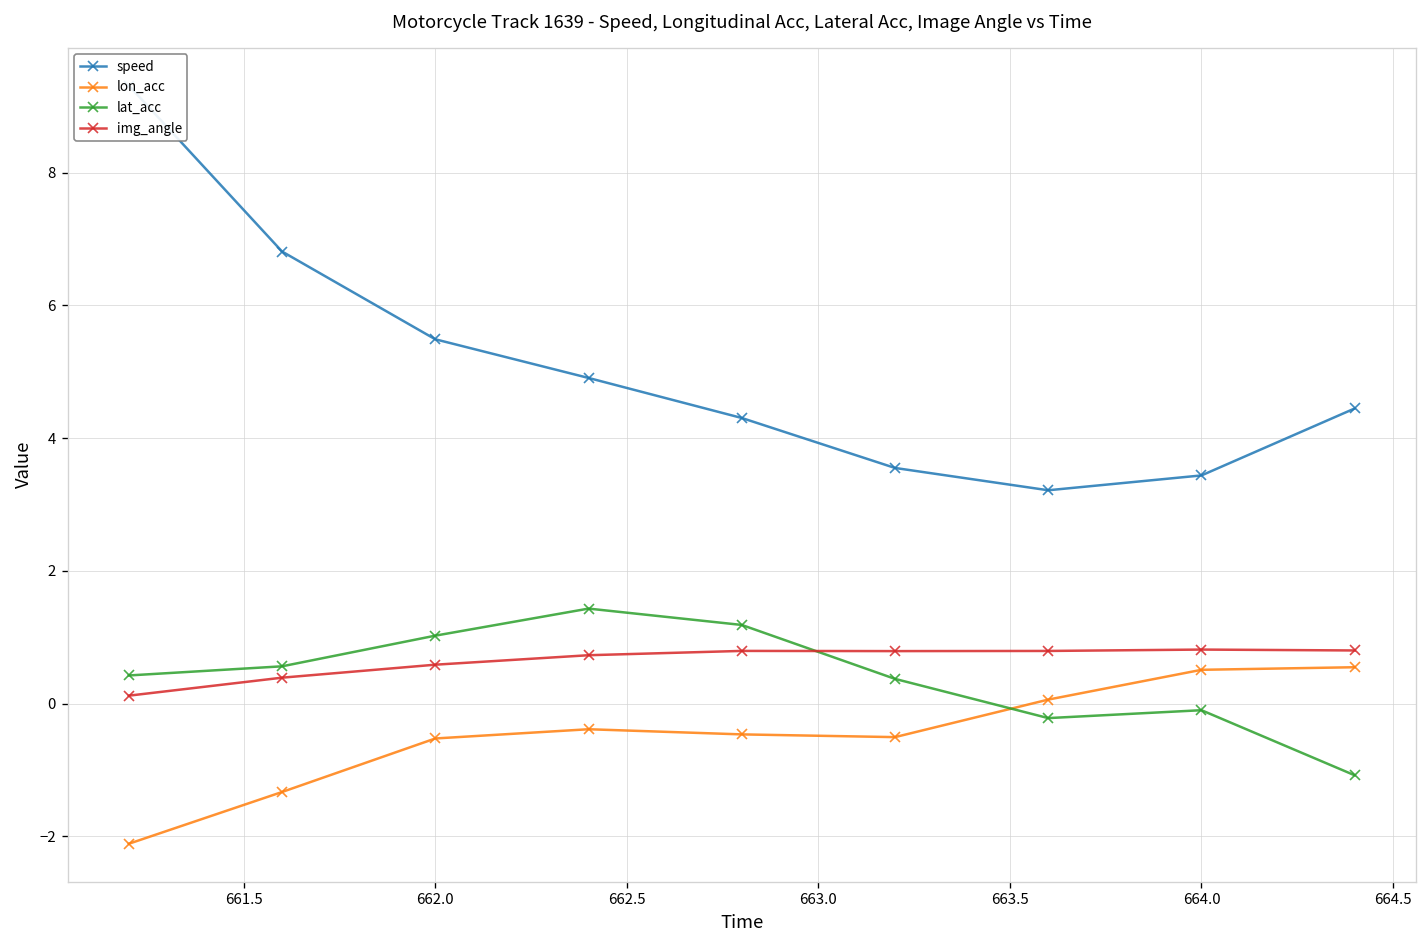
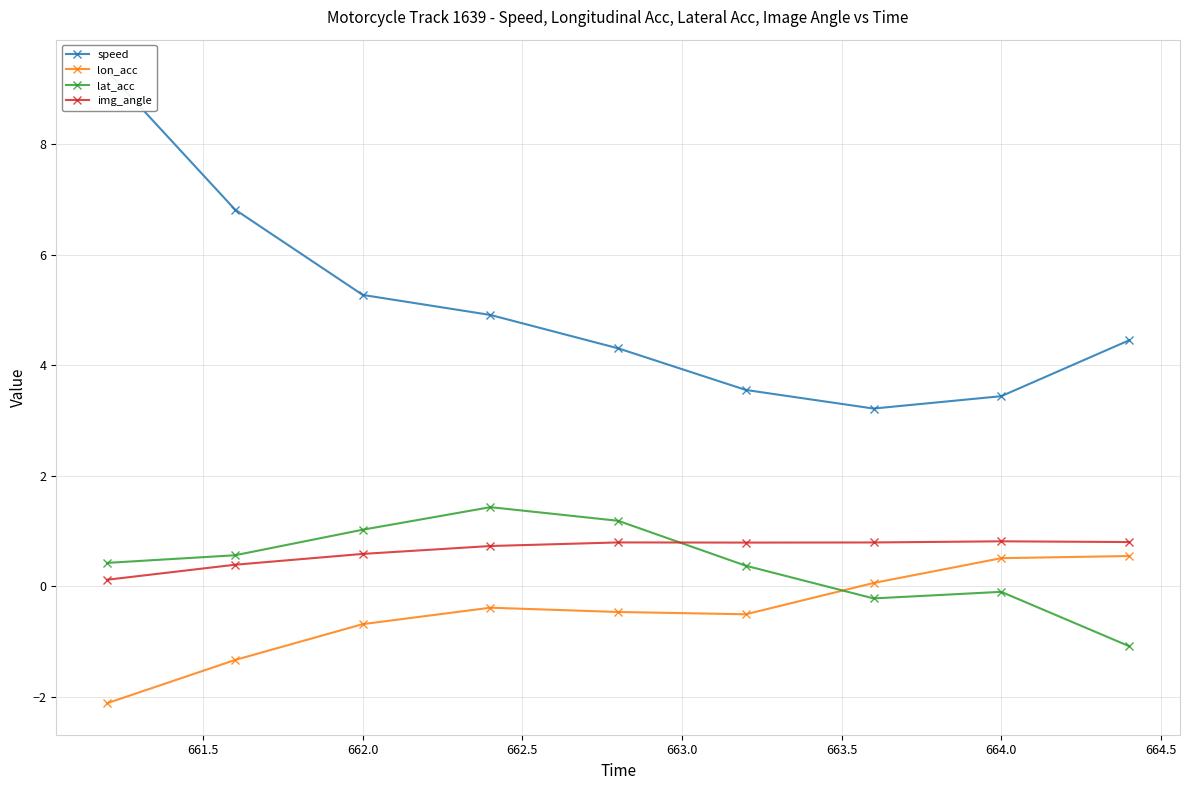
  {
    "speed": {
-     "662.0": 5.5,
+     "662.0": 5.3,
      "664.0": 3.4
    },
    "lon_acc": {
-     "662.0": -0.5,
+     "662.0": -0.7,
      "664.0": 0.5
    },
    "lat_acc": {
      "662.0": 1.0,
      "664.0": -0.1
    },
    "img_angle": {
      "662.0": 0.6,
      "664.0": 0.8
    }
  }
